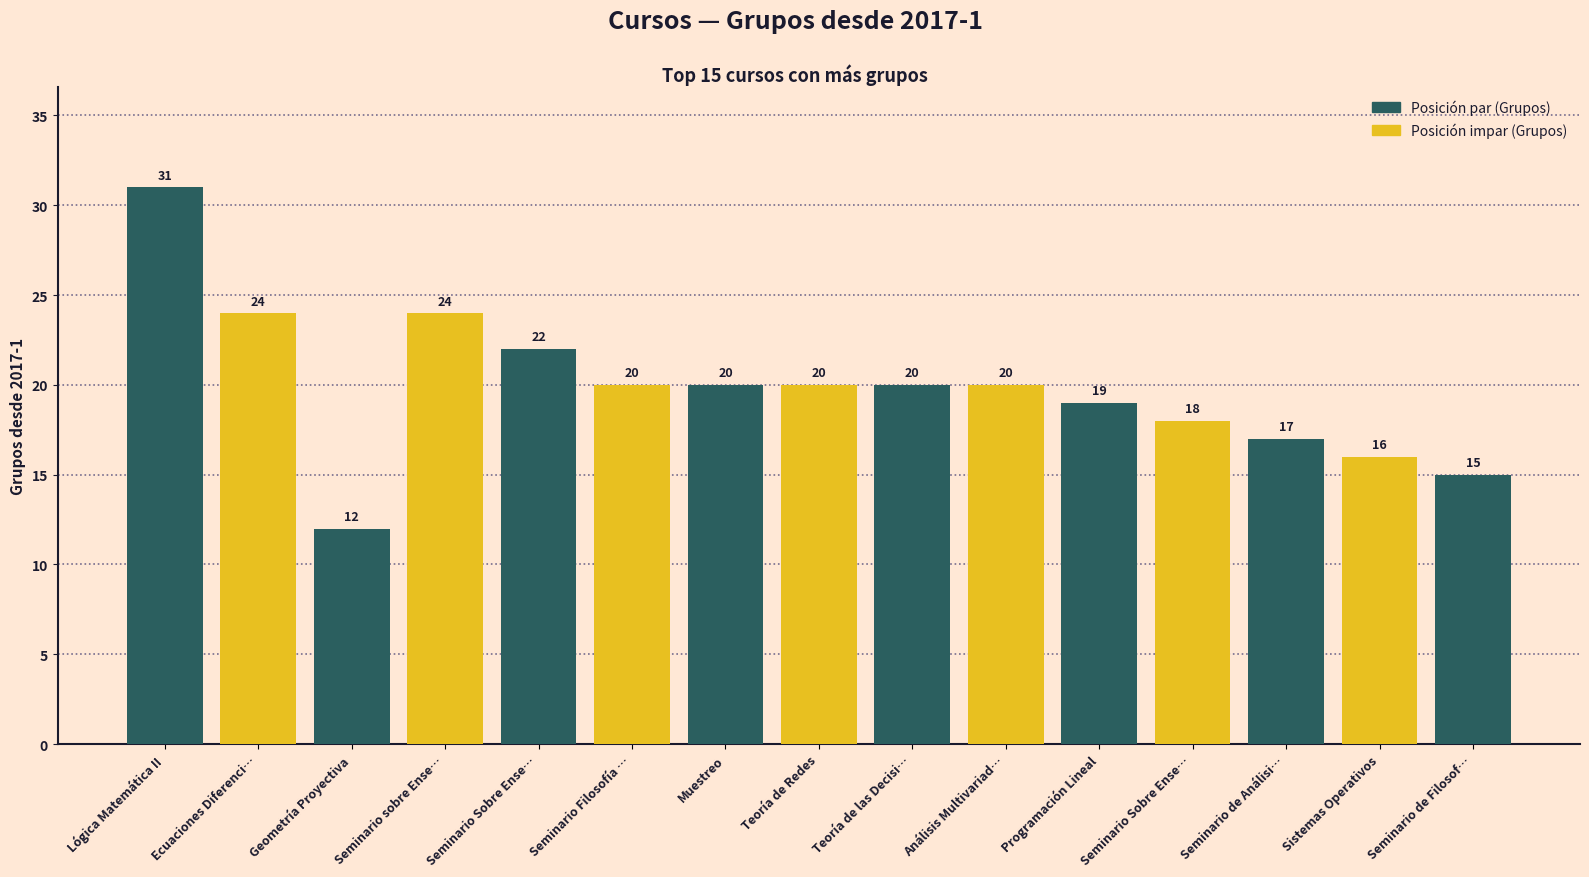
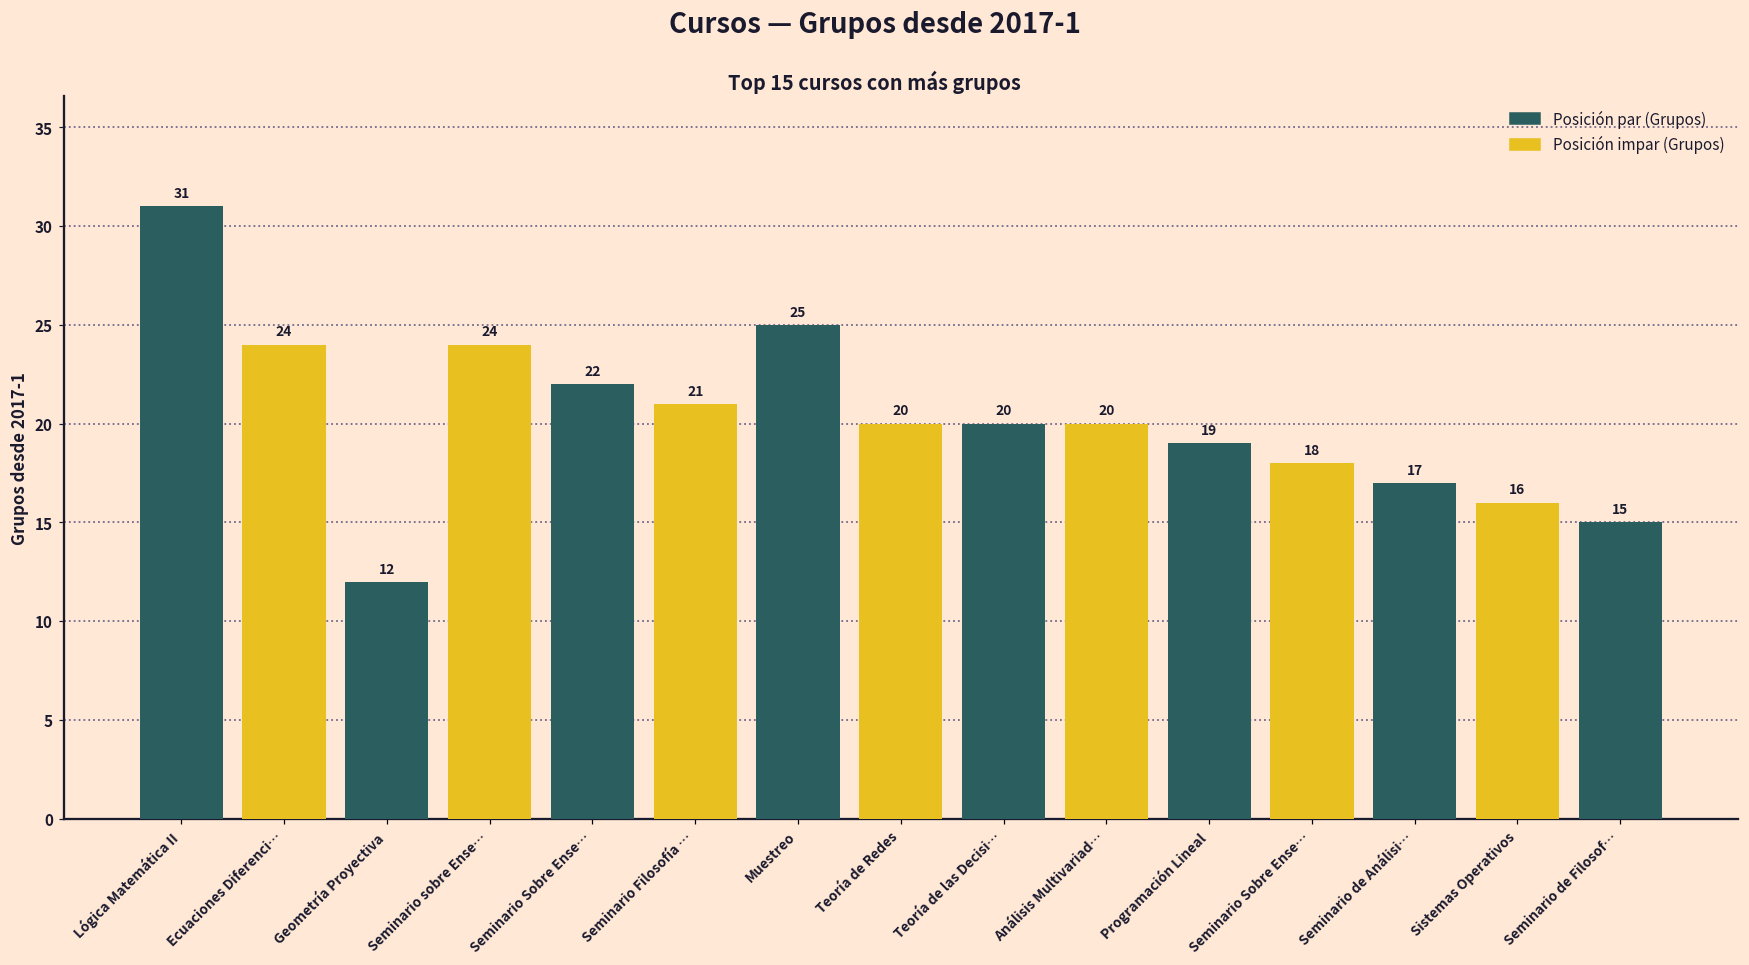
  {
    "Lógica Matemática II": 31,
    "Ecuaciones Diferenci…": 24,
    "Geometría Proyectiva": 12,
    "Seminario sobre Ense…": 24,
-   "Seminario Filosofía …": 20,
-   "Muestreo": 20,
+   "Seminario Filosofía …": 21,
+   "Muestreo": 25,
    "Teoría de Redes": 20,
    "Teoría de las Decisi…": 20,
    "Análisis Multivariad…": 20,
    "Programación Lineal": 19,
    "Seminario de Análisi…": 17,
    "Sistemas Operativos": 16,
    "Seminario de Filosof…": 15
  }
